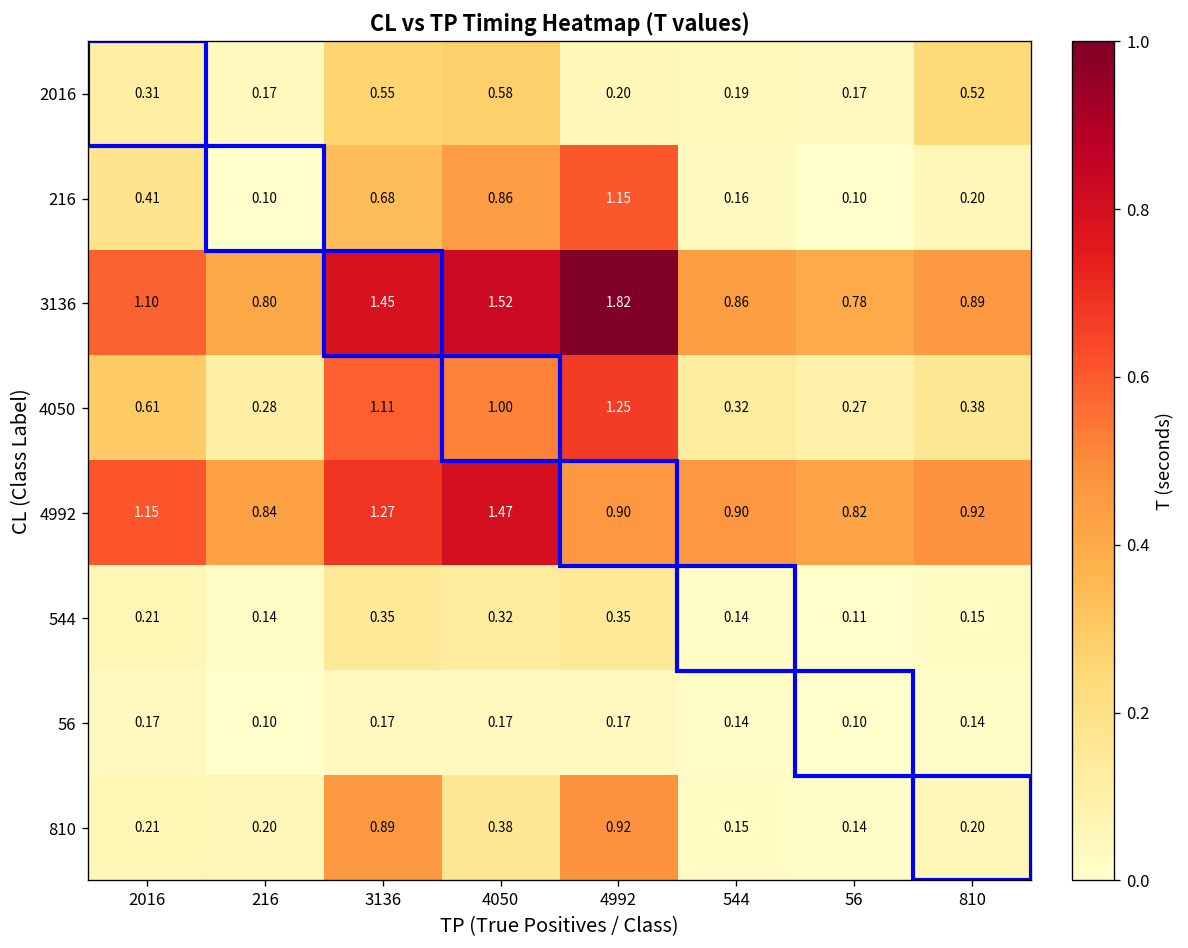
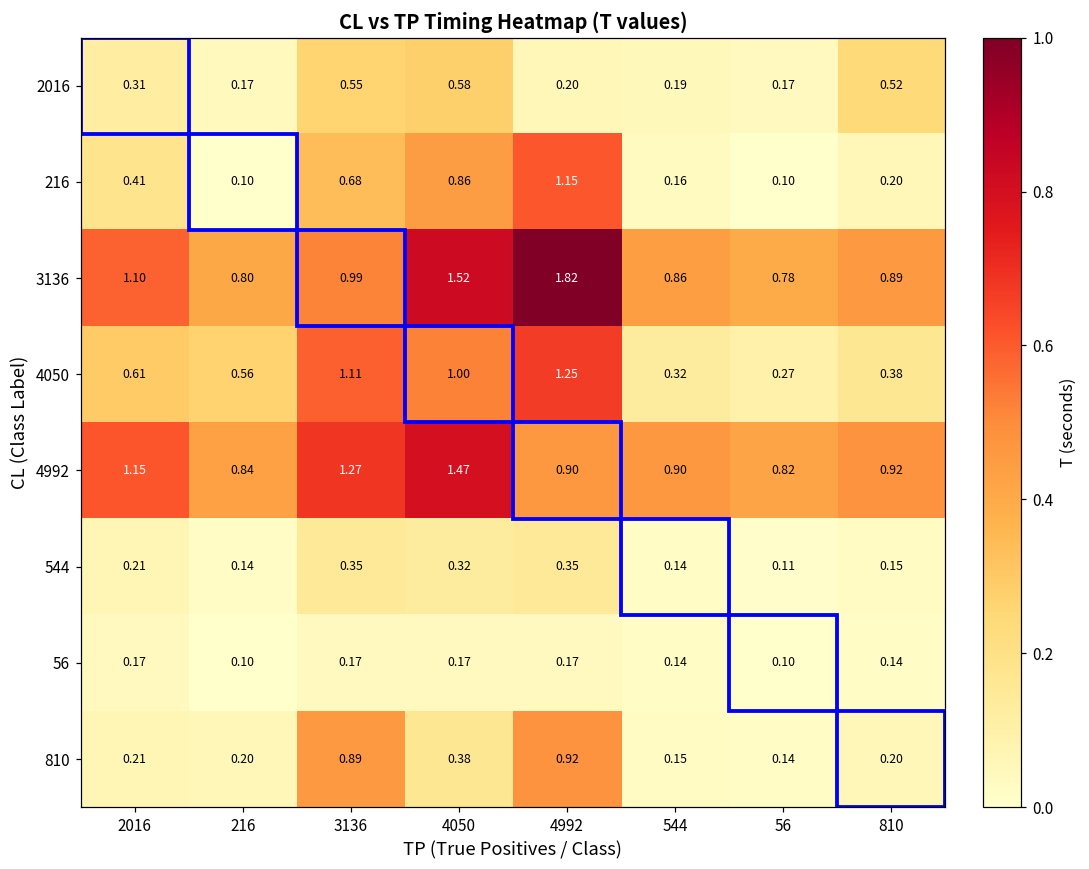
  {
    "2016": {
      "2016": 0.31,
      "216": 0.17,
      "3136": 0.55,
      "4050": 0.58,
      "4992": 0.20,
      "544": 0.19,
      "56": 0.17,
      "810": 0.52
    },
    "216": {
      "2016": 0.41,
      "216": 0.10,
      "3136": 0.68,
      "4050": 0.86,
      "4992": 1.15,
      "544": 0.16,
      "56": 0.10,
      "810": 0.20
    },
    "3136": {
      "2016": 1.10,
      "216": 0.80,
-     "3136": 1.45,
+     "3136": 0.99,
      "4050": 1.52,
      "4992": 1.82,
      "544": 0.86,
      "56": 0.78,
      "810": 0.89
    },
    "4050": {
      "2016": 0.61,
-     "216": 0.28,
+     "216": 0.56,
      "3136": 1.11,
      "4050": 1.00,
      "4992": 1.25,
      "544": 0.32,
      "56": 0.27,
      "810": 0.38
    },
    "4992": {
      "2016": 1.15,
      "216": 0.84,
      "3136": 1.27,
      "4050": 1.47,
      "4992": 0.90,
      "544": 0.90,
      "56": 0.82,
      "810": 0.92
    },
    "544": {
      "2016": 0.21,
      "216": 0.14,
      "3136": 0.35,
      "4050": 0.32,
      "4992": 0.35,
      "544": 0.14,
      "56": 0.11,
      "810": 0.15
    },
    "56": {
      "2016": 0.17,
      "216": 0.10,
      "3136": 0.17,
      "4050": 0.17,
      "4992": 0.17,
      "544": 0.14,
      "56": 0.10,
      "810": 0.14
    },
    "810": {
      "2016": 0.21,
      "216": 0.20,
      "3136": 0.89,
      "4050": 0.38,
      "4992": 0.92,
      "544": 0.15,
      "56": 0.14,
      "810": 0.20
    }
  }
